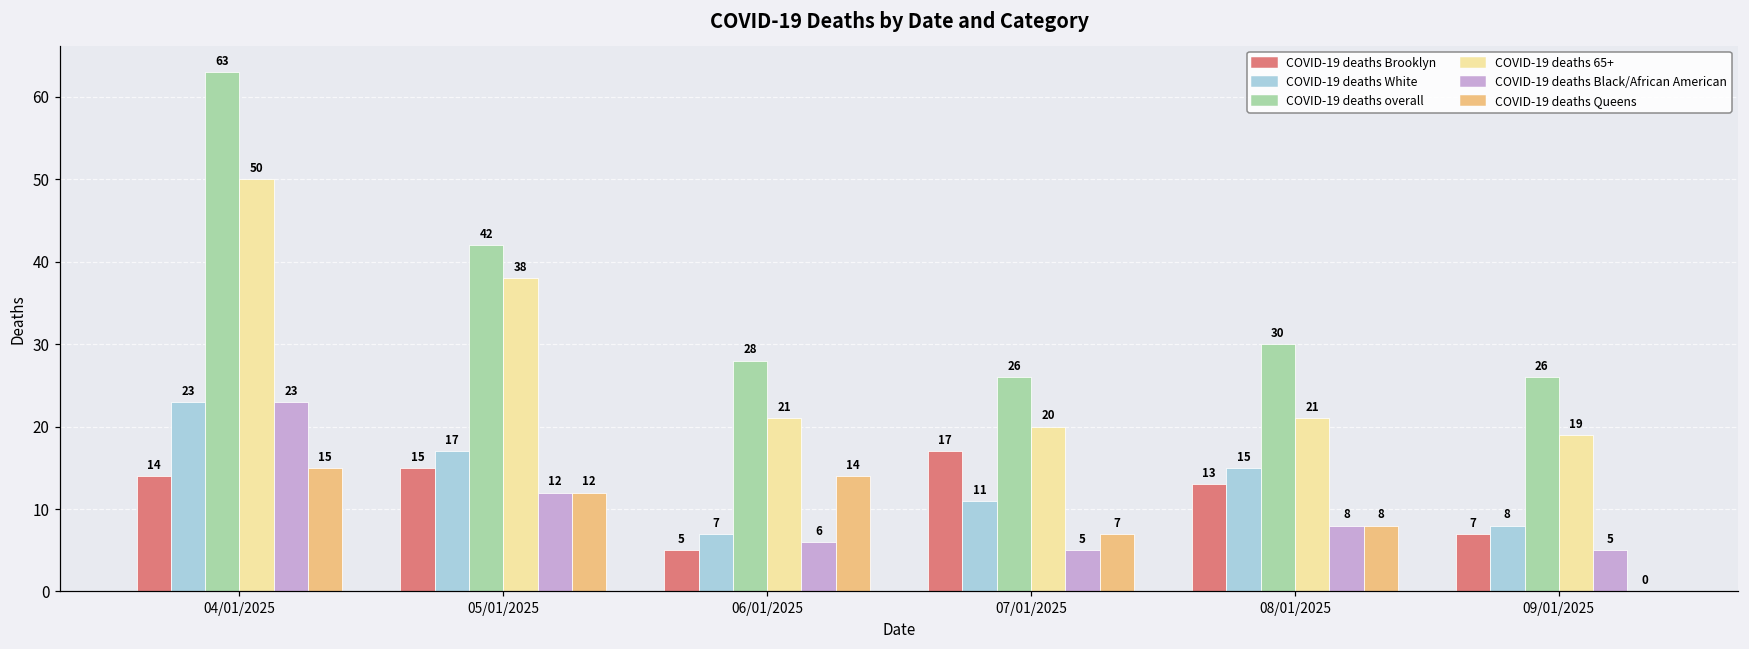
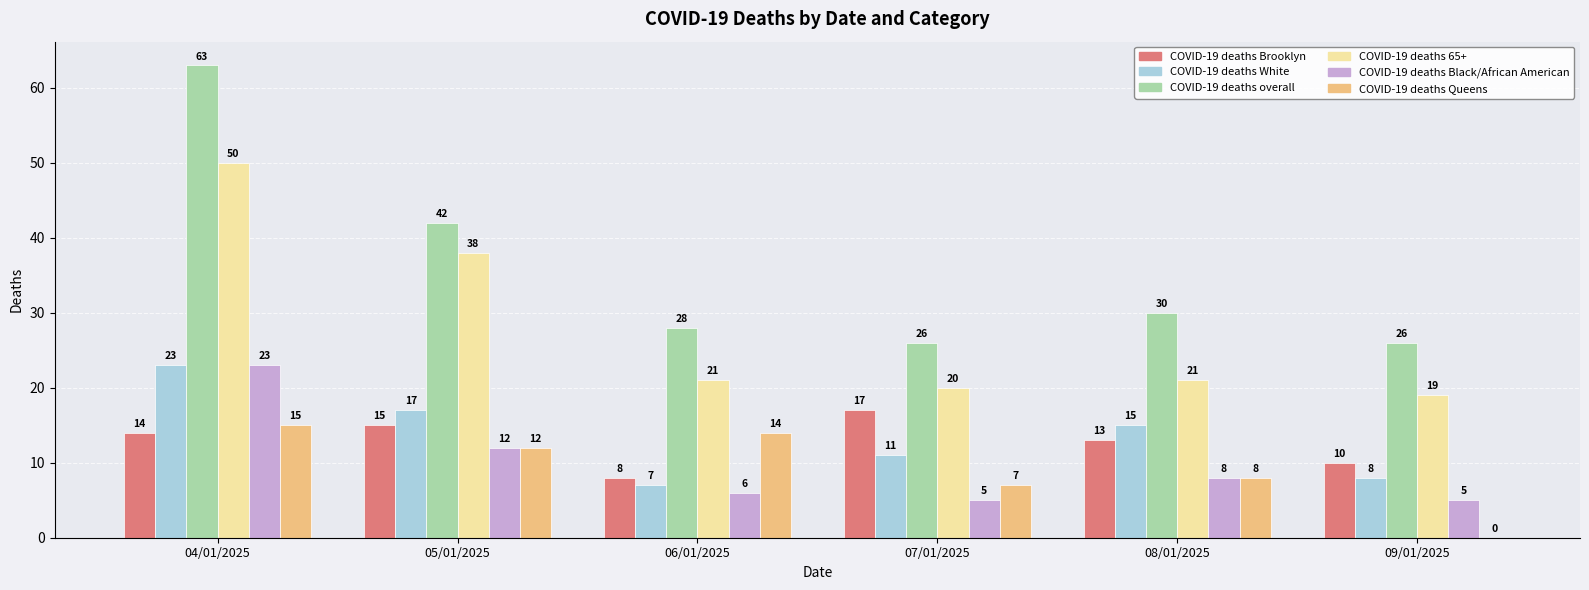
  {
    "COVID-19 deaths Brooklyn": {
      "04/01/2025": 14,
      "05/01/2025": 15,
-     "06/01/2025": 5,
+     "06/01/2025": 8,
      "07/01/2025": 17,
      "08/01/2025": 13,
-     "09/01/2025": 7
+     "09/01/2025": 10
    }
  }
